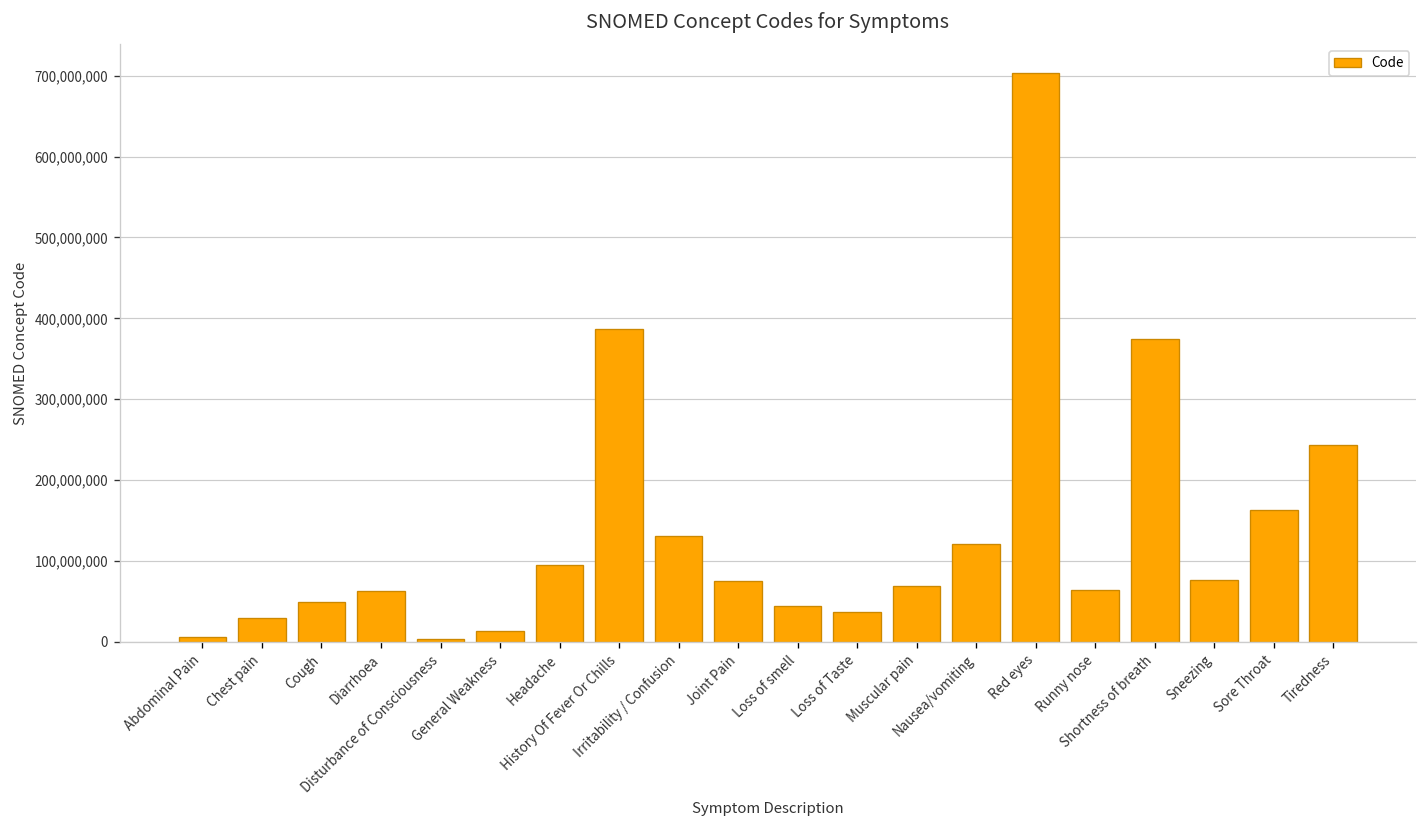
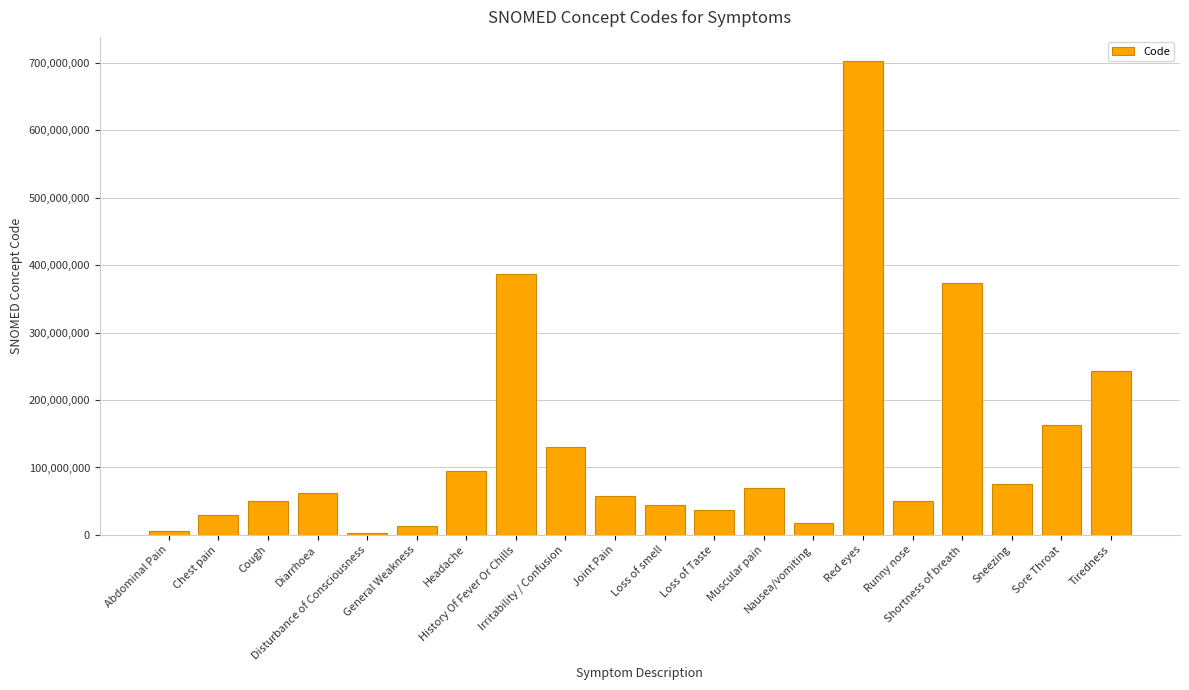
  {
    "Abdominal Pain": "10,000,000",
    "Chest pain": "30,000,000",
    "Cough": "50,000,000",
    "Diarrhoea": "60,000,000",
    "General Weakness": "10,000,000",
    "Headache": "100,000,000",
    "History Of Fever Or Chills": "390,000,000",
    "Irritability / Confusion": "130,000,000",
-   "Joint Pain": "80,000,000",
+   "Joint Pain": "60,000,000",
    "Loss of smell": "40,000,000",
    "Loss of Taste": "40,000,000",
    "Muscular pain": "70,000,000",
-   "Nausea/vomiting": "120,000,000",
+   "Nausea/vomiting": "20,000,000",
    "Red eyes": "700,000,000",
-   "Runny nose": "60,000,000",
+   "Runny nose": "50,000,000",
    "Shortness of breath": "370,000,000",
    "Sneezing": "80,000,000",
    "Sore Throat": "160,000,000",
    "Tiredness": "240,000,000"
  }
